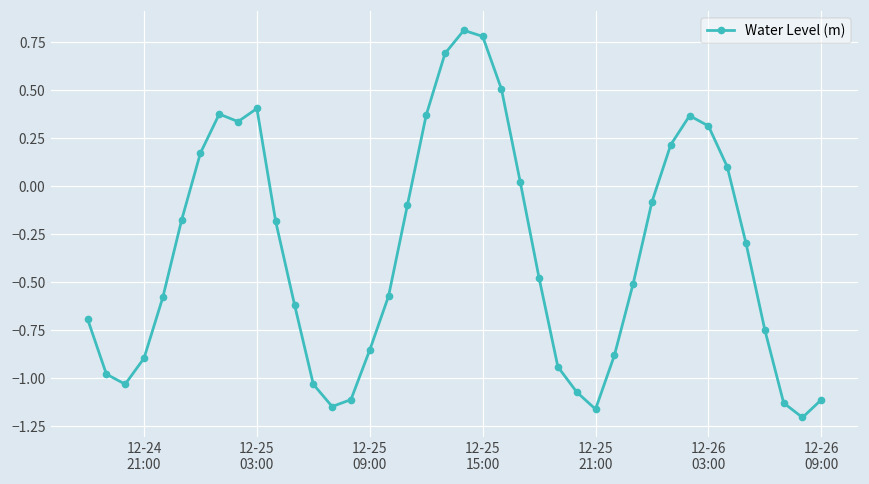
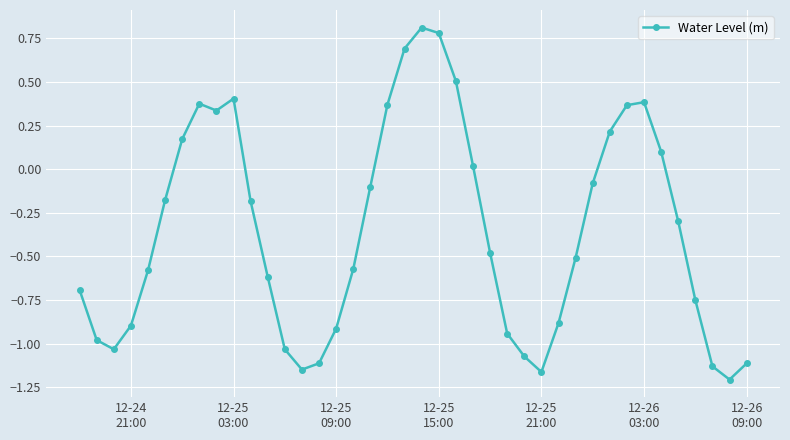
  {
    "12-24 21:00": -0.90,
    "12-25 03:00": 0.40,
-   "12-25 09:00": -0.85,
+   "12-25 09:00": -0.91,
    "12-25 15:00": 0.78,
    "12-25 21:00": -1.16,
-   "12-26 03:00": 0.31,
+   "12-26 03:00": 0.38,
    "12-26 09:00": -1.11
  }
